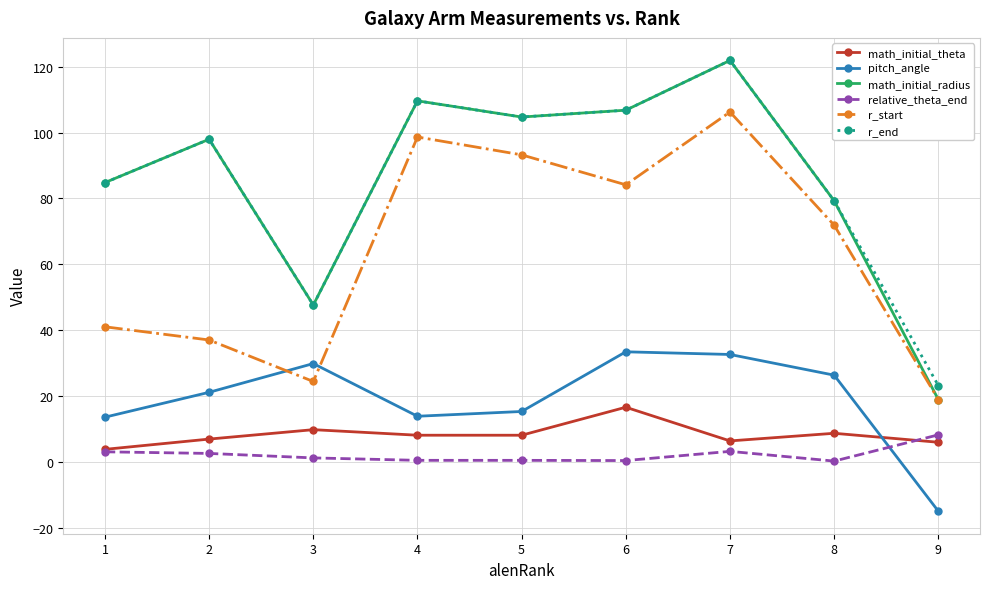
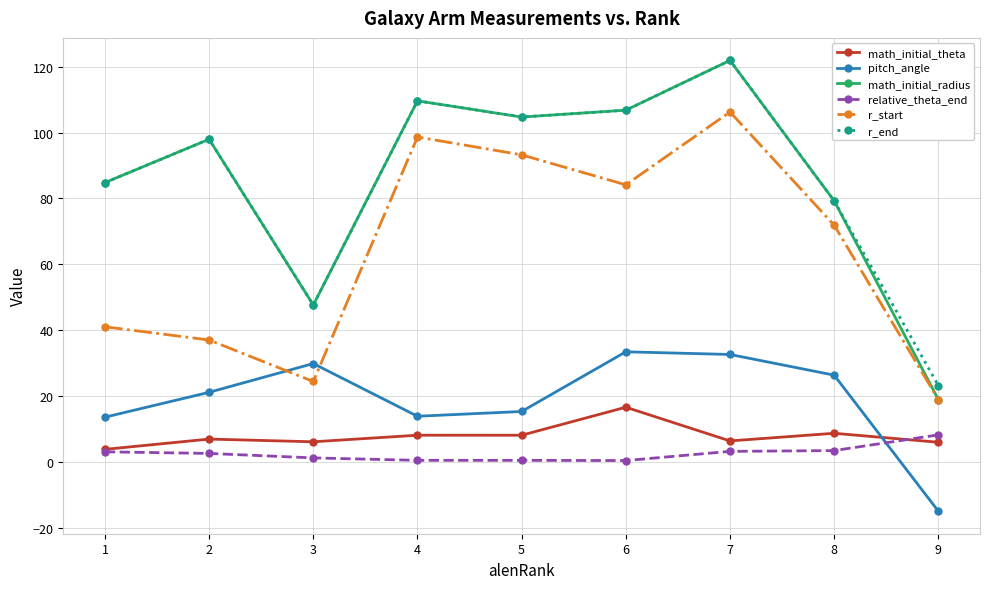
  {
    "math_initial_theta": {
      "2": 7,
-     "3": 10,
+     "3": 6,
      "4": 8,
      "5": 8,
      "6": 17,
      "7": 6,
      "8": 9,
      "9": 6
    },
    "pitch_angle": {
      "1": 14,
      "2": 21,
      "3": 30,
      "4": 14,
      "5": 15,
      "6": 33,
      "7": 33,
      "8": 26,
      "9": -15
    },
    "relative_theta_end": {
      "2": 3,
      "3": 1,
      "4": 0,
      "5": 0,
      "6": 0,
      "7": 3,
-     "8": 0,
+     "8": 3,
      "9": 8
    },
    "r_start": {
      "1": 41,
      "2": 37,
      "3": 24,
      "4": 99,
      "5": 93,
      "6": 84,
      "7": 106,
      "8": 72
    }
  }
